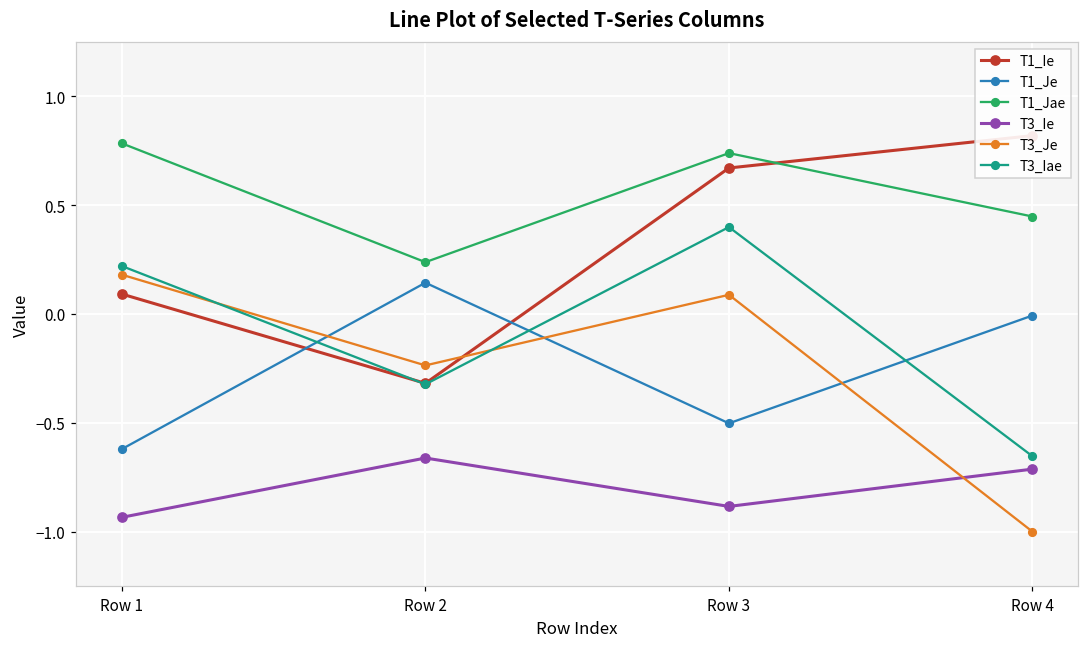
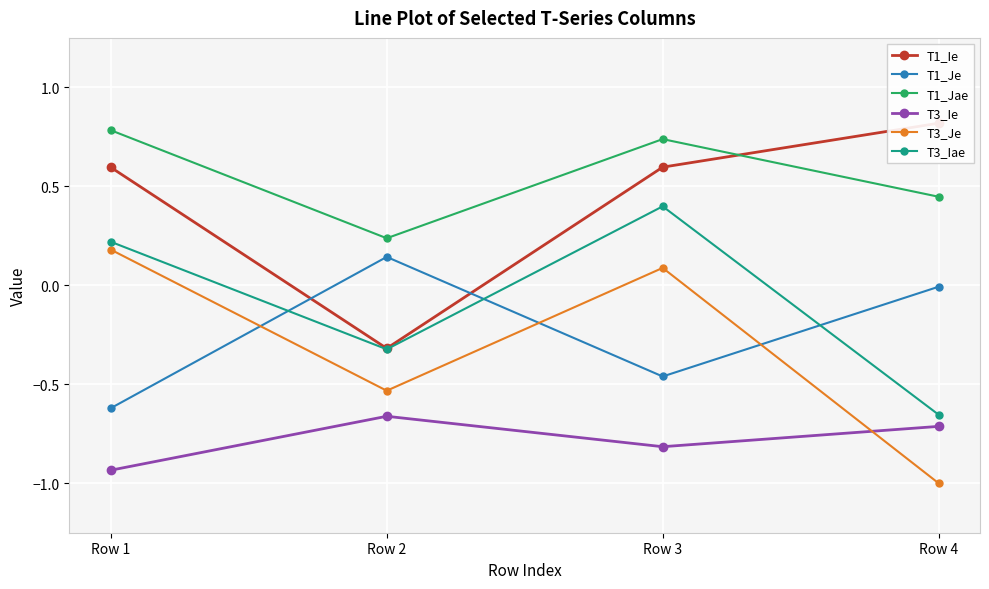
  {
    "T1_Ie": {
-     "Row 1": 0.09,
-     "Row 3": 0.67
+     "Row 1": 0.60,
+     "Row 3": 0.60
    },
    "T1_Je": {
      "Row 1": -0.62,
      "Row 2": 0.14,
-     "Row 3": -0.50,
+     "Row 3": -0.46,
      "Row 4": -0.01
    },
    "T3_Ie": {
      "Row 1": -0.93,
      "Row 2": -0.66,
-     "Row 3": -0.88,
+     "Row 3": -0.82,
      "Row 4": -0.71
    },
    "T3_Je": {
      "Row 1": 0.18,
-     "Row 2": -0.24,
+     "Row 2": -0.53,
      "Row 3": 0.09,
      "Row 4": -1.00
    }
  }
